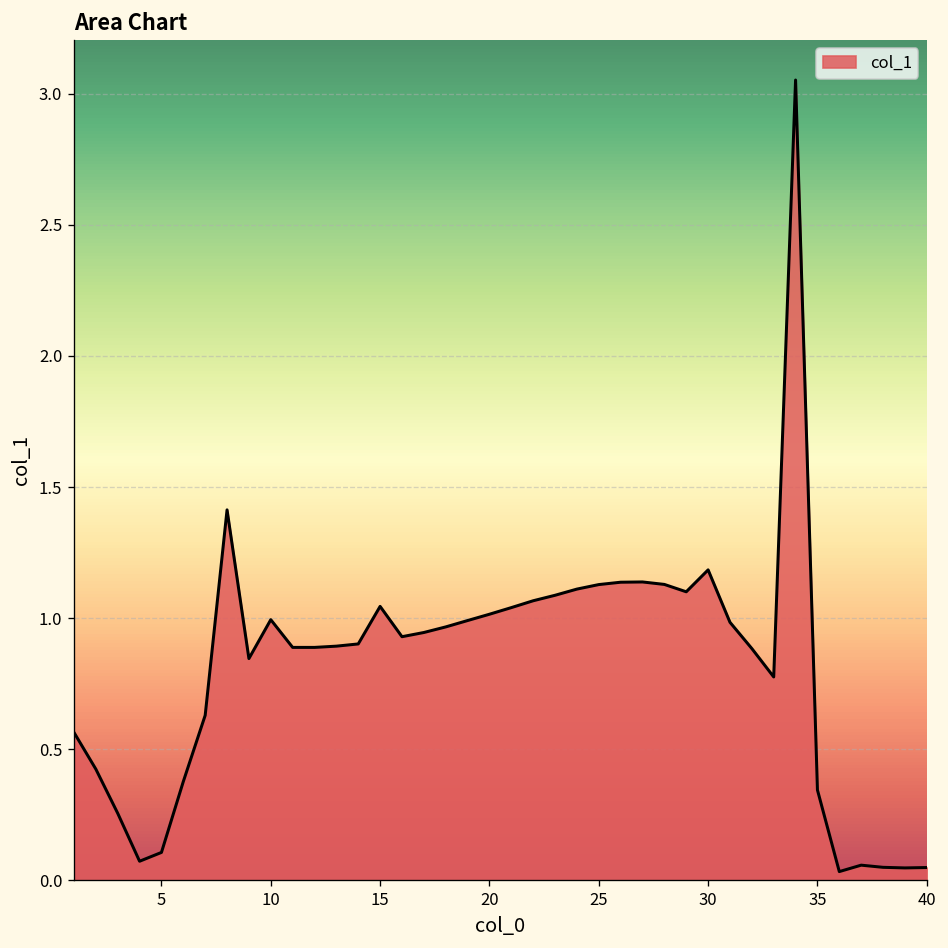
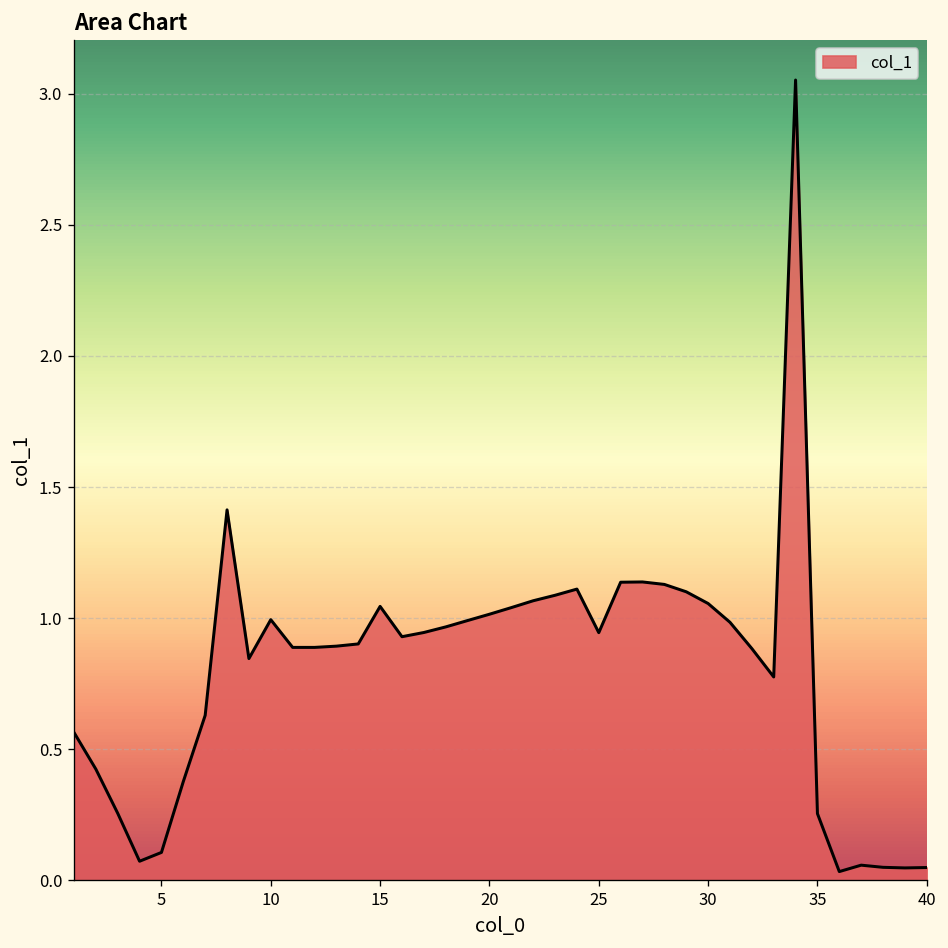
  {
    "5": 0.11,
    "10": 0.99,
    "15": 1.05,
    "20": 1.02,
-   "25": 1.13,
-   "30": 1.18,
-   "35": 0.34,
+   "25": 0.94,
+   "30": 1.06,
+   "35": 0.25,
    "40": 0.05
  }
